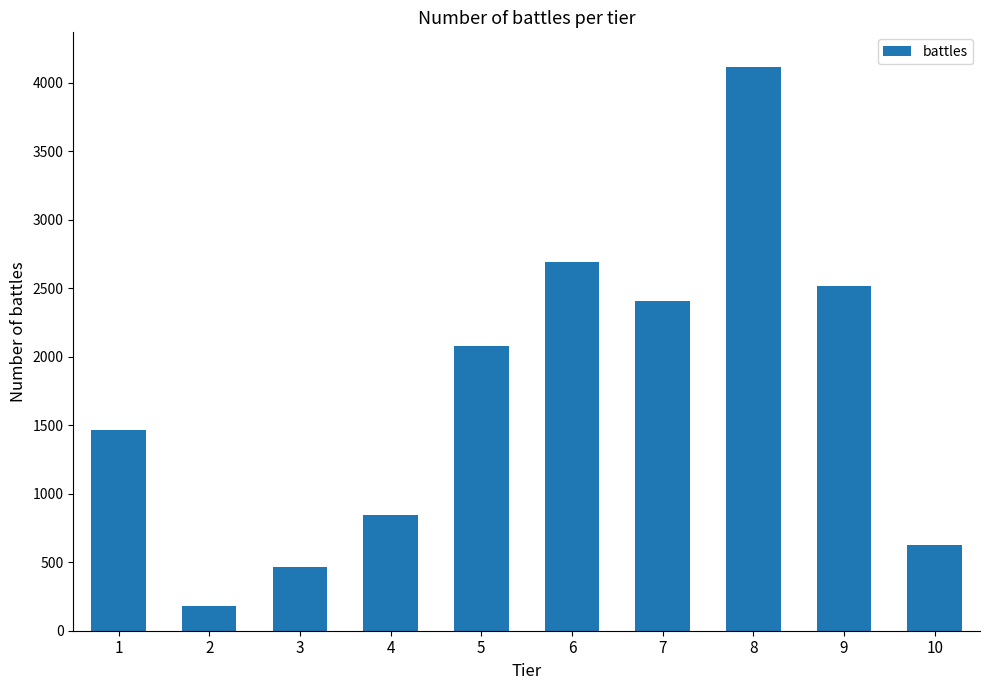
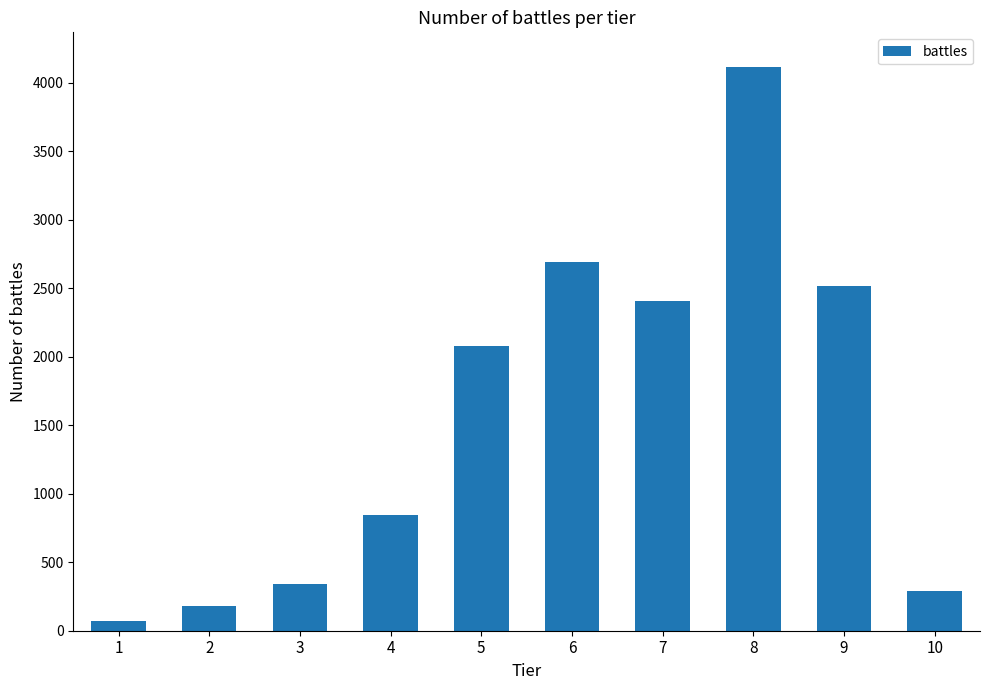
  {
-   "1": 1460,
+   "1": 70,
    "2": 180,
-   "3": 470,
+   "3": 340,
    "4": 840,
    "5": 2080,
    "6": 2690,
    "7": 2410,
    "8": 4120,
    "9": 2520,
-   "10": 630
+   "10": 290
  }
